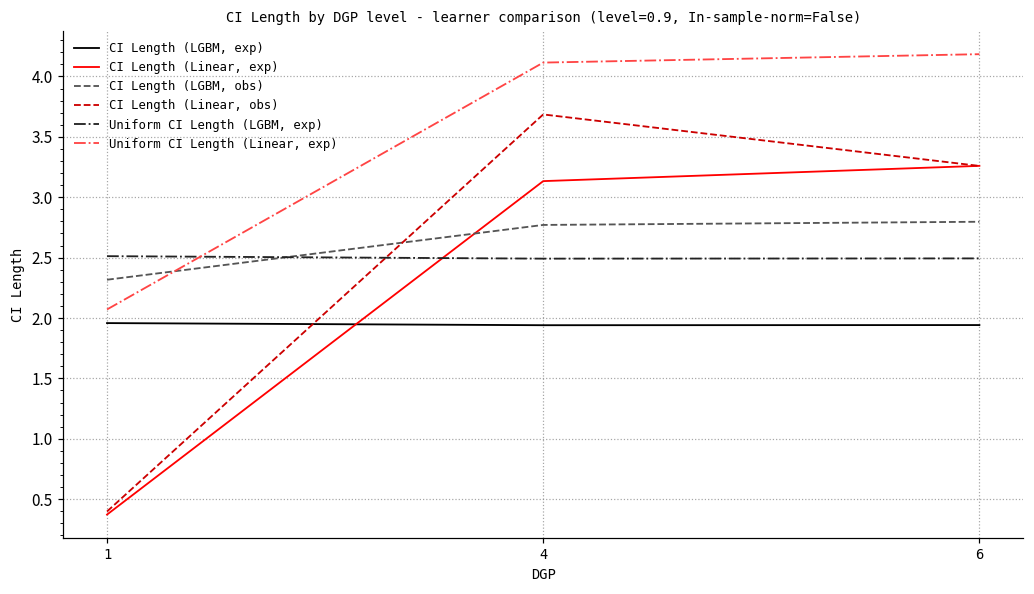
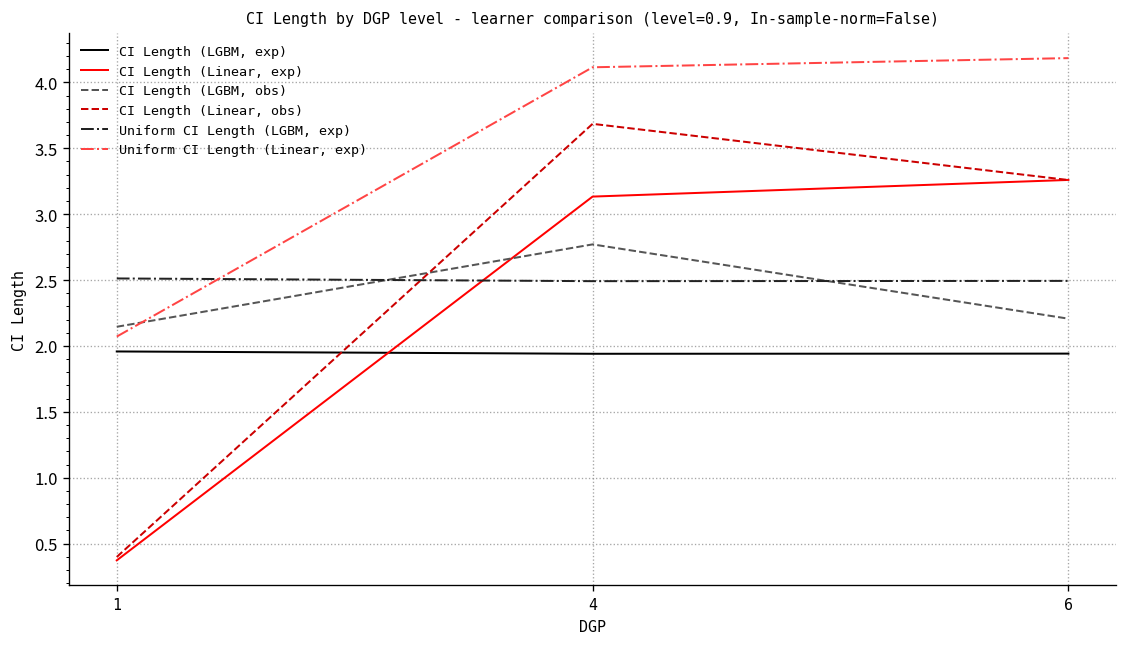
  {
    "CI Length (LGBM, obs)": {
-     "1": 2.32,
+     "1": 2.15,
      "4": 2.77,
-     "6": 2.80
+     "6": 2.21
    },
    "Uniform CI Length (Linear, exp)": {
      "1": 2.07,
      "4": 4.12,
      "6": 4.18
    }
  }
